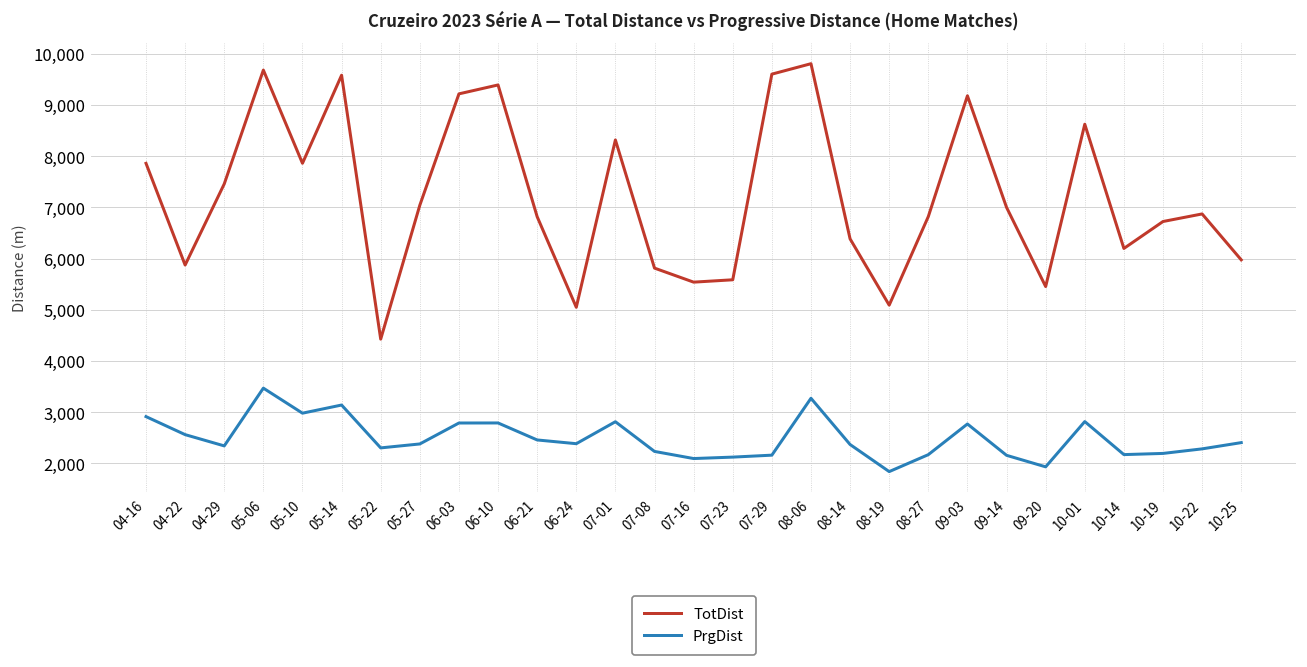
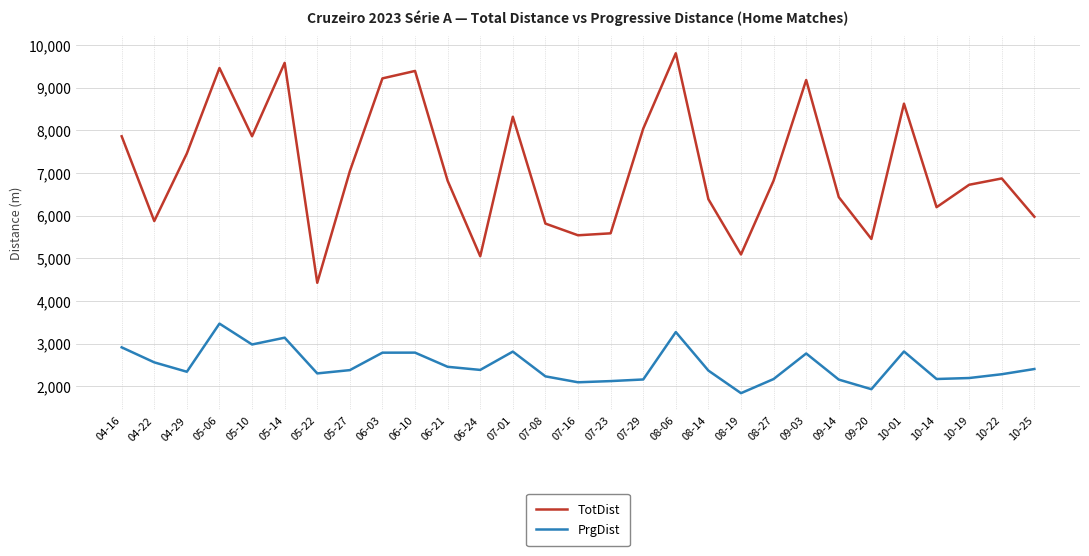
  {
    "TotDist": {
      "04-16": "7,900",
      "04-22": "5,900",
      "04-29": "7,500",
-     "05-06": "9,700",
+     "05-06": "9,500",
      "05-10": "7,900",
      "05-14": "9,600",
      "05-22": "4,400",
      "05-27": "7,000",
      "06-03": "9,200",
      "06-10": "9,400",
      "06-21": "6,800",
      "06-24": "5,000",
      "07-01": "8,300",
      "07-08": "5,800",
      "07-16": "5,500",
      "07-23": "5,600",
-     "07-29": "9,600",
+     "07-29": "8,000",
      "08-06": "9,800",
      "08-14": "6,400",
      "08-19": "5,100",
      "08-27": "6,800",
      "09-03": "9,200",
-     "09-14": "7,000",
+     "09-14": "6,400",
      "09-20": "5,500",
      "10-01": "8,600",
      "10-14": "6,200",
      "10-19": "6,700",
      "10-22": "6,900",
      "10-25": "6,000"
    },
    "PrgDist": {
      "04-16": "2,900",
      "04-22": "2,600",
      "04-29": "2,300",
      "05-06": "3,500",
      "05-10": "3,000",
      "05-14": "3,100",
      "05-22": "2,300",
      "05-27": "2,400",
      "06-03": "2,800",
      "06-10": "2,800",
      "06-21": "2,500",
      "06-24": "2,400",
      "07-01": "2,800",
      "07-08": "2,200",
      "07-16": "2,100",
      "07-23": "2,100",
      "07-29": "2,200",
      "08-06": "3,300",
      "08-14": "2,400",
      "08-19": "1,800",
      "08-27": "2,200",
      "09-03": "2,800",
      "09-14": "2,200",
      "09-20": "1,900",
      "10-01": "2,800",
      "10-14": "2,200",
      "10-19": "2,200",
      "10-22": "2,300",
      "10-25": "2,400"
    }
  }
